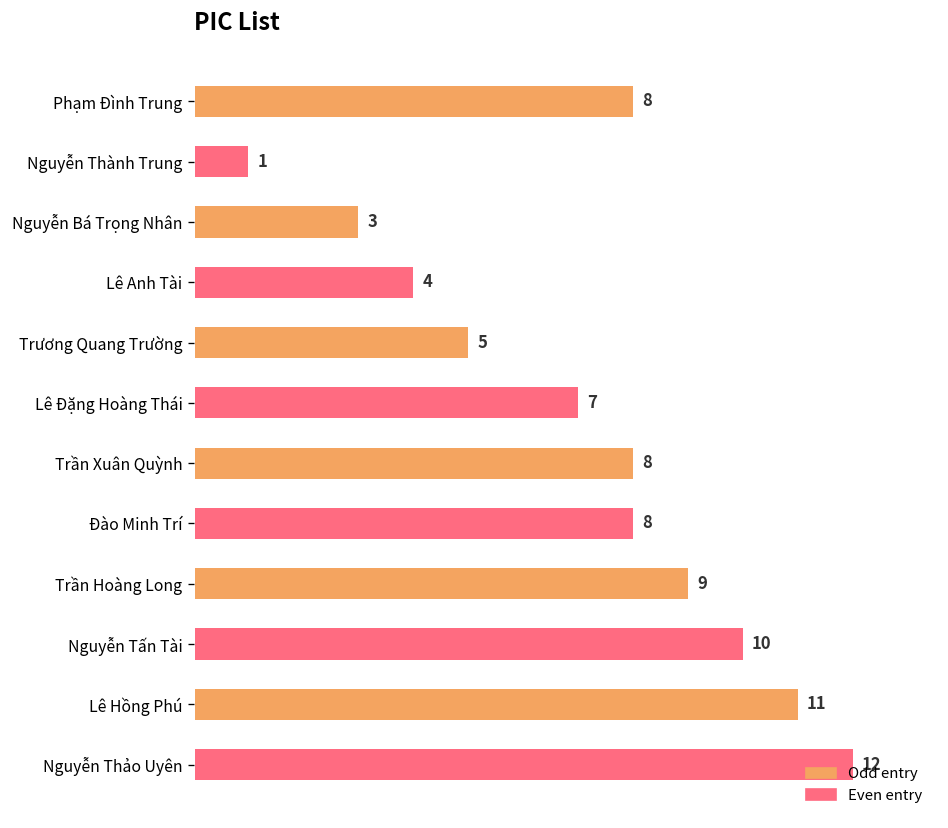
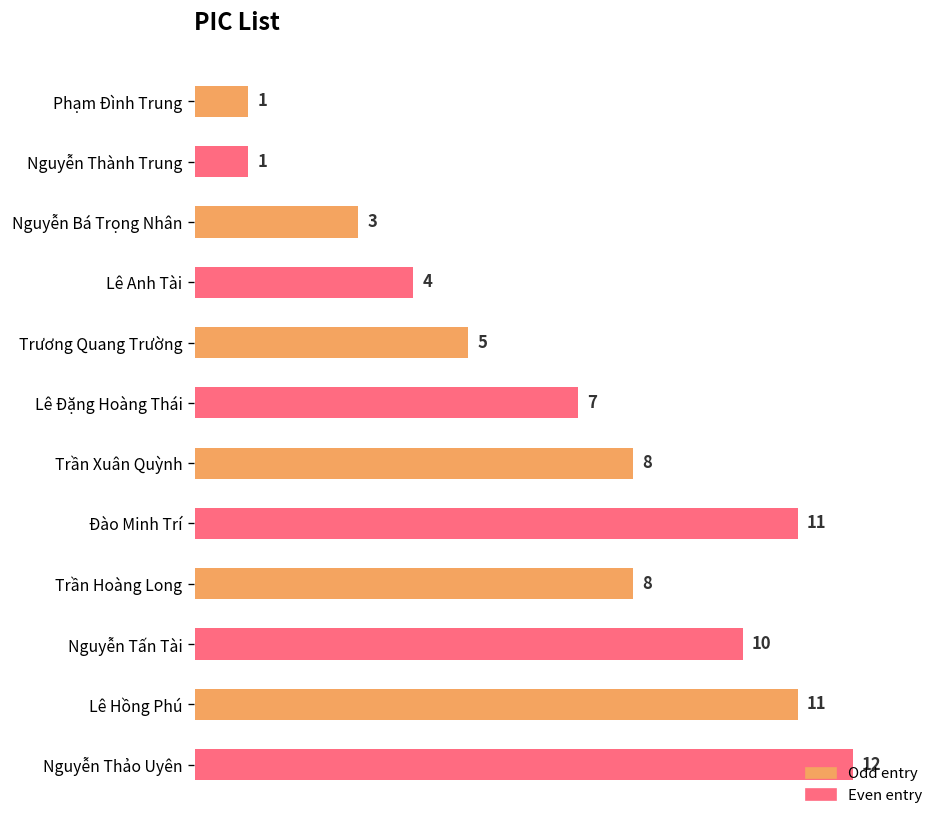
  {
-   "Phạm Đình Trung": 8,
+   "Phạm Đình Trung": 1,
    "Nguyễn Thành Trung": 1,
    "Nguyễn Bá Trọng Nhân": 3,
    "Lê Anh Tài": 4,
    "Trương Quang Trường": 5,
    "Lê Đặng Hoàng Thái": 7,
    "Trần Xuân Quỳnh": 8,
-   "Đào Minh Trí": 8,
-   "Trần Hoàng Long": 9,
+   "Đào Minh Trí": 11,
+   "Trần Hoàng Long": 8,
    "Nguyễn Tấn Tài": 10,
    "Lê Hồng Phú": 11,
    "Nguyễn Thảo Uyên": 12
  }
